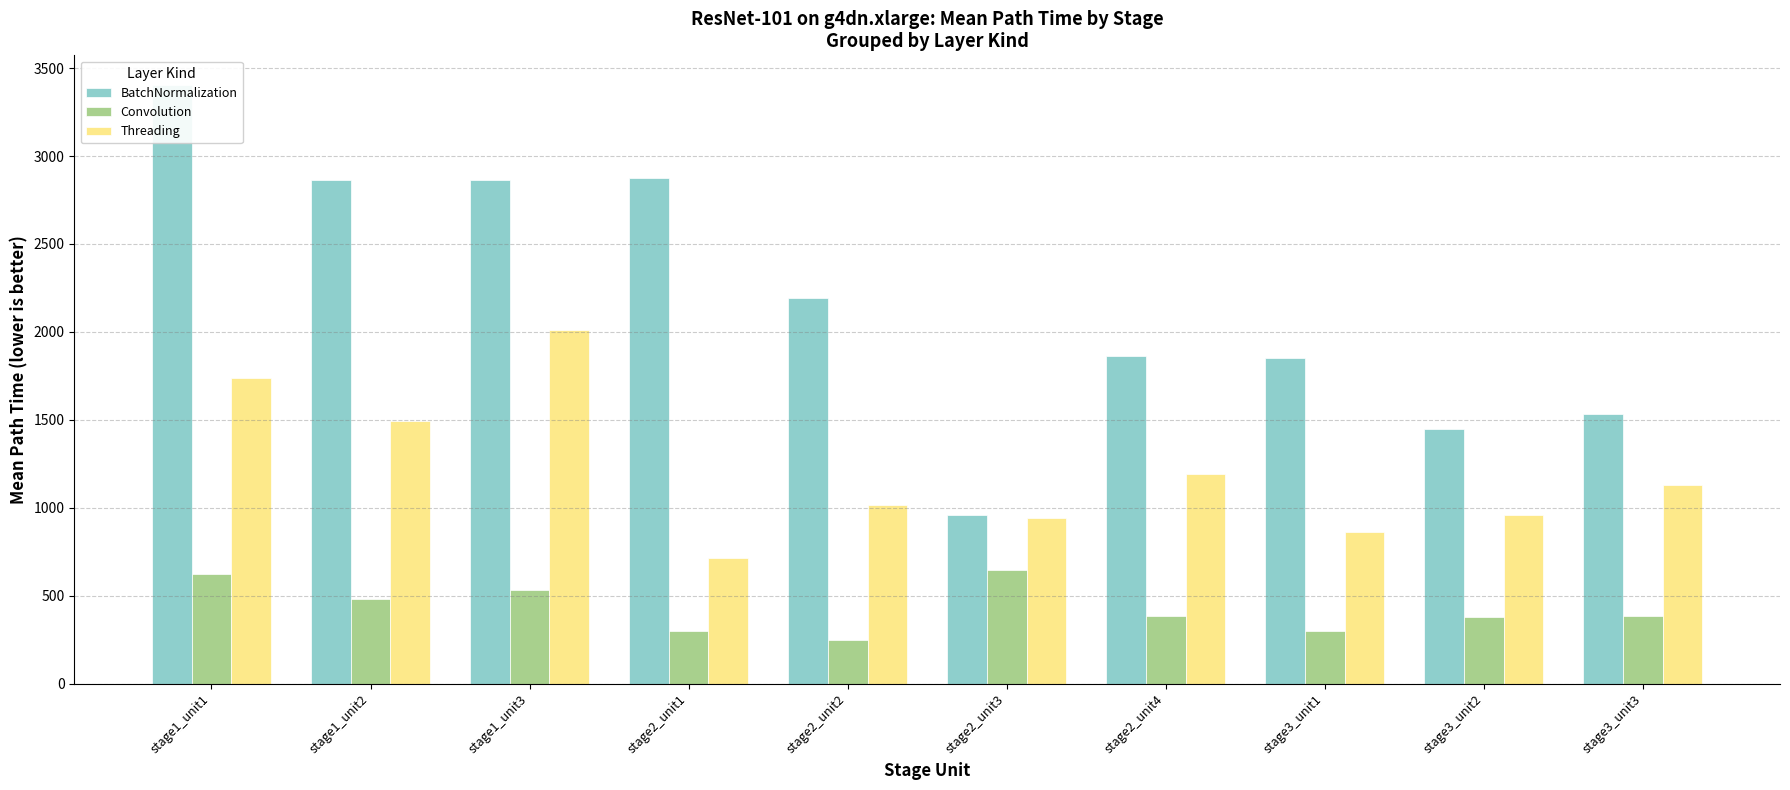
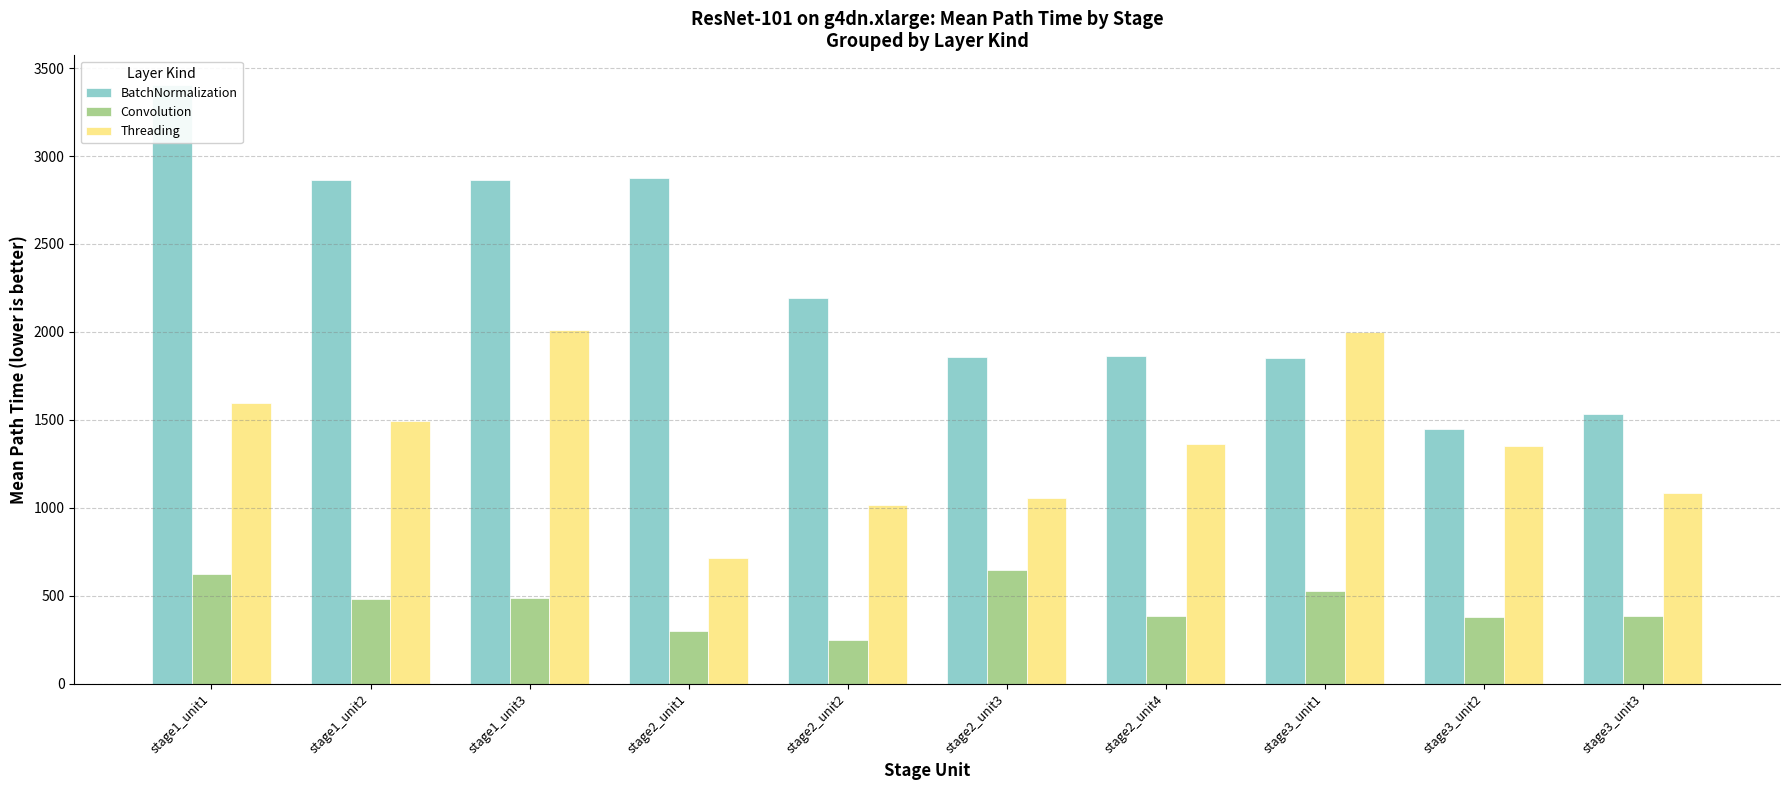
  {
    "BatchNormalization": {
      "stage1_unit2": 2860,
      "stage1_unit3": 2860,
      "stage2_unit1": 2870,
      "stage2_unit2": 2190,
-     "stage2_unit3": 960,
+     "stage2_unit3": 1860,
      "stage2_unit4": 1860,
      "stage3_unit1": 1850,
      "stage3_unit2": 1450,
      "stage3_unit3": 1530
    },
    "Convolution": {
      "stage1_unit1": 630,
      "stage1_unit2": 480,
-     "stage1_unit3": 540,
+     "stage1_unit3": 490,
      "stage2_unit1": 300,
      "stage2_unit2": 250,
      "stage2_unit3": 650,
      "stage2_unit4": 390,
-     "stage3_unit1": 300,
+     "stage3_unit1": 530,
      "stage3_unit2": 380,
      "stage3_unit3": 380
    },
    "Threading": {
-     "stage1_unit1": 1740,
+     "stage1_unit1": 1600,
      "stage1_unit2": 1490,
      "stage1_unit3": 2010,
      "stage2_unit1": 720,
      "stage2_unit2": 1010,
-     "stage2_unit3": 940,
-     "stage2_unit4": 1190,
-     "stage3_unit1": 860,
-     "stage3_unit2": 960,
-     "stage3_unit3": 1130
+     "stage2_unit3": 1060,
+     "stage2_unit4": 1360,
+     "stage3_unit1": 2000,
+     "stage3_unit2": 1350,
+     "stage3_unit3": 1080
    }
  }
